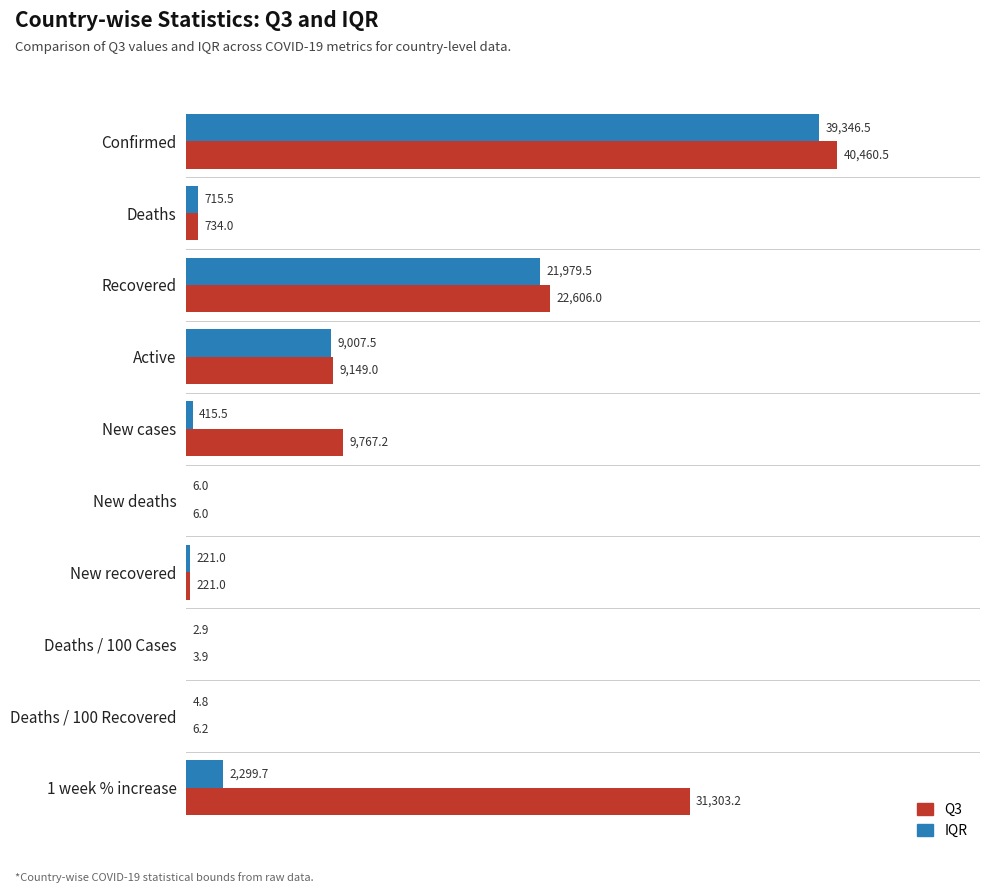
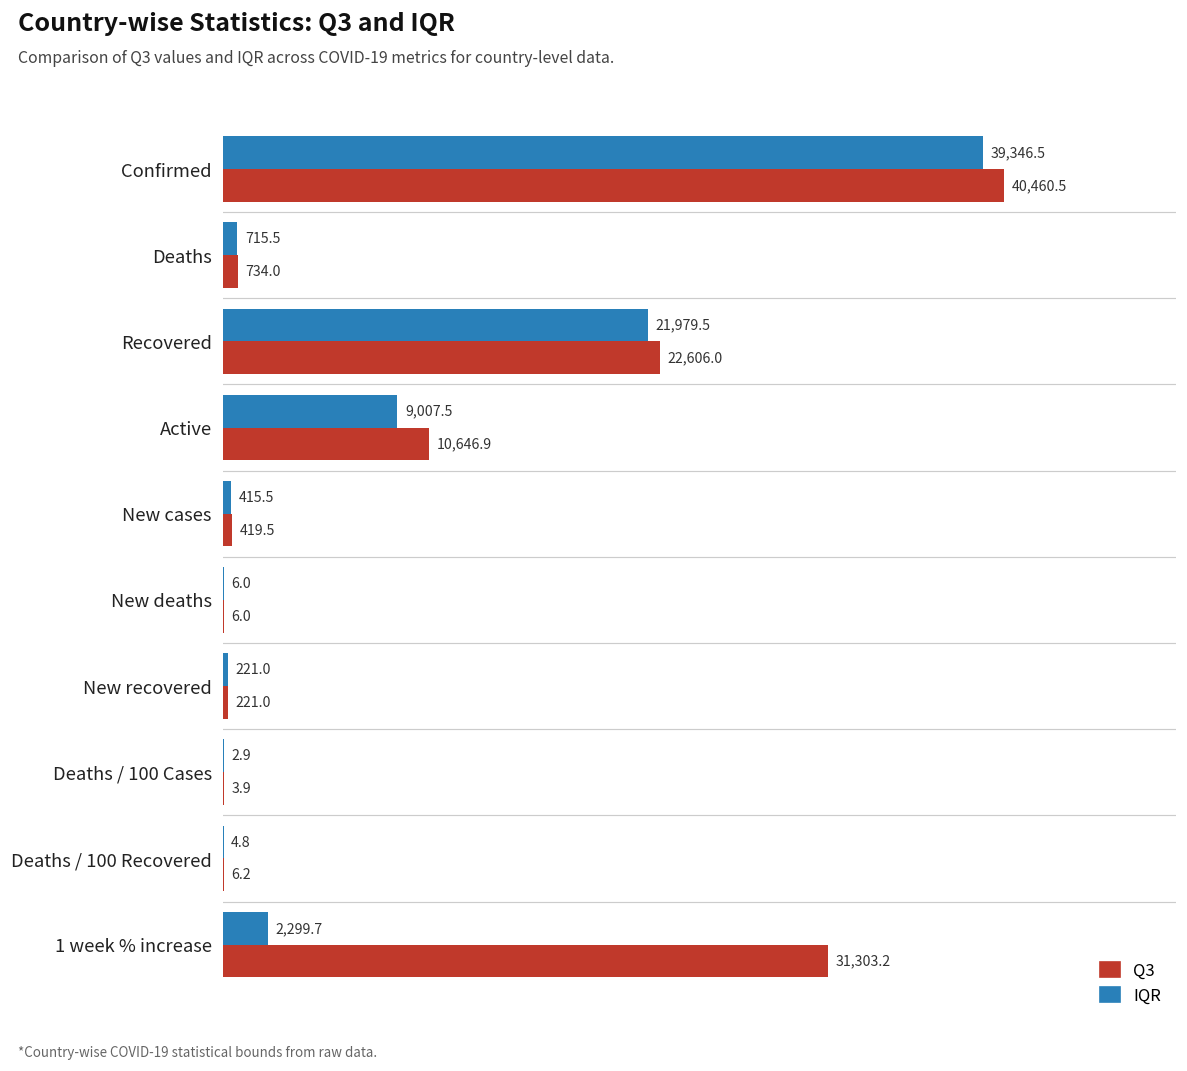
  {
    "Q3": {
      "Confirmed": "40,460.5",
      "Deaths": "734.0",
      "Recovered": "22,606.0",
-     "Active": "9,149.0",
-     "New cases": "9,767.2",
+     "Active": "10,646.9",
+     "New cases": "419.5",
      "New deaths": "6.0",
      "New recovered": "221.0",
      "Deaths / 100 Cases": "3.9",
      "Deaths / 100 Recovered": "6.2",
      "1 week % increase": "31,303.2"
    },
    "IQR": {
      "Confirmed": "39,346.5",
      "Deaths": "715.5",
      "Recovered": "21,979.5",
      "Active": "9,007.5",
      "New cases": "415.5",
      "New deaths": "6.0",
      "New recovered": "221.0",
      "Deaths / 100 Cases": "2.9",
      "Deaths / 100 Recovered": "4.8",
      "1 week % increase": "2,299.7"
    }
  }
